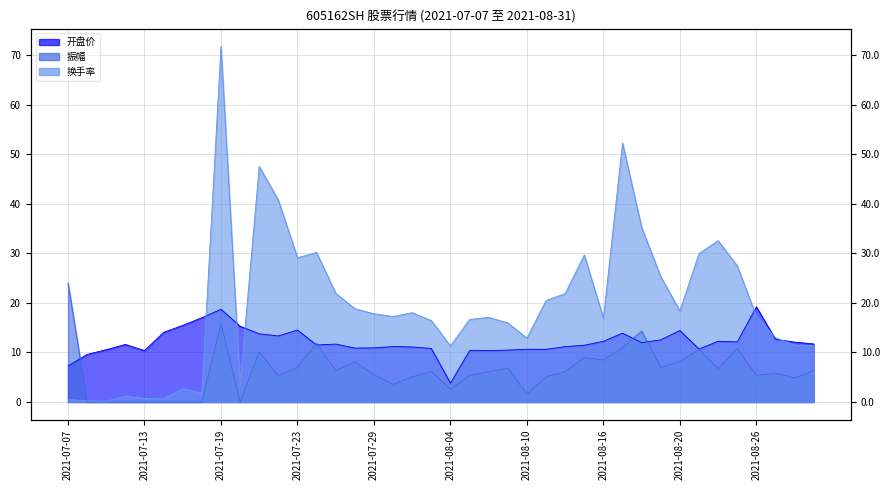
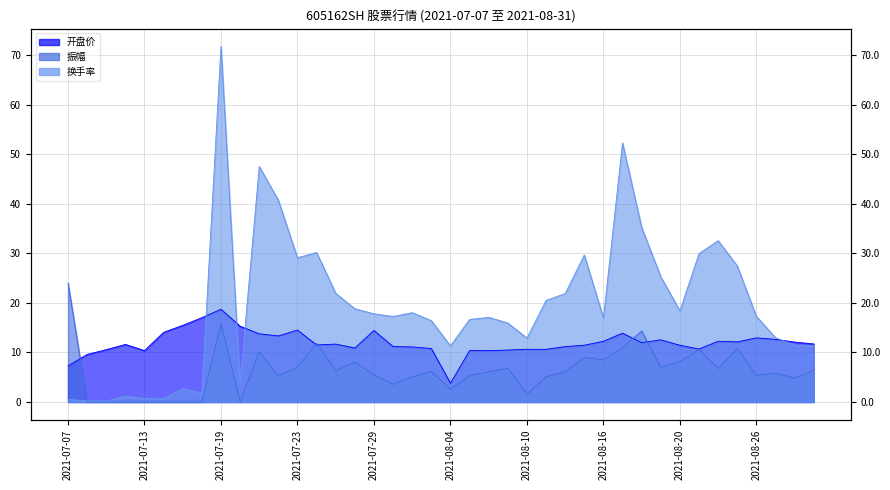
  {
    "开盘价": {
      "2021-07-07": 7,
      "2021-07-13": 10,
      "2021-07-19": 19,
      "2021-07-23": 15,
-     "2021-07-29": 11,
+     "2021-07-29": 14,
      "2021-08-04": 4,
      "2021-08-10": 11,
      "2021-08-16": 12,
-     "2021-08-20": 14,
-     "2021-08-26": 19
+     "2021-08-20": 11,
+     "2021-08-26": 13
    }
  }
